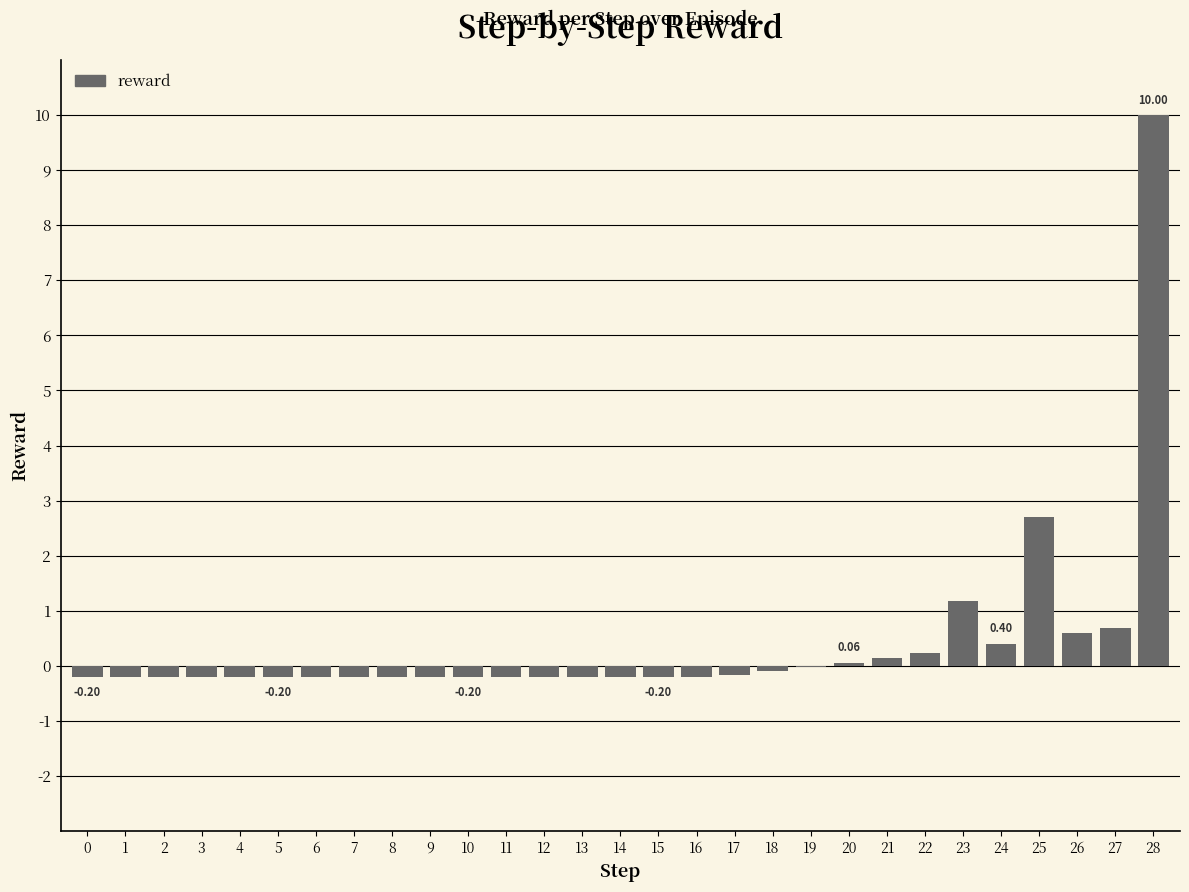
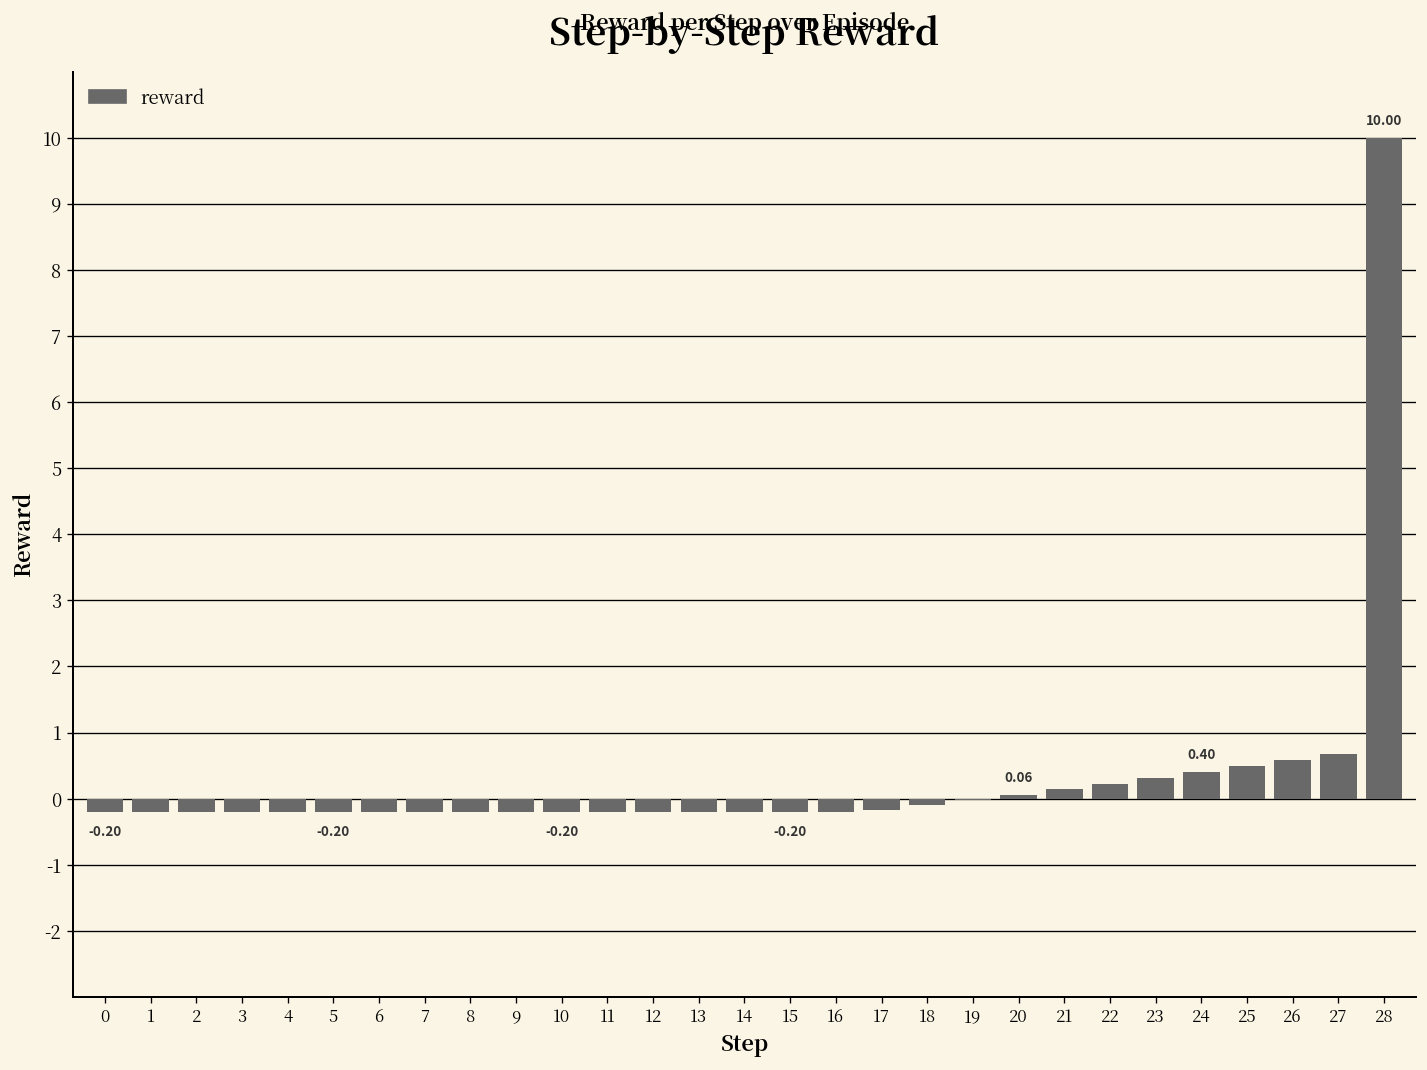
  {
    "1": -0.2,
    "2": -0.2,
    "3": -0.2,
    "4": -0.2,
    "6": -0.2,
    "7": -0.2,
    "8": -0.2,
    "9": -0.2,
    "11": -0.2,
    "12": -0.2,
    "13": -0.2,
    "14": -0.2,
    "16": -0.2,
    "17": -0.2,
    "18": -0.1,
    "21": 0.1,
    "22": 0.2,
-   "23": 1.2,
-   "25": 2.7,
+   "23": 0.3,
+   "25": 0.5,
    "26": 0.6,
    "27": 0.7
  }
